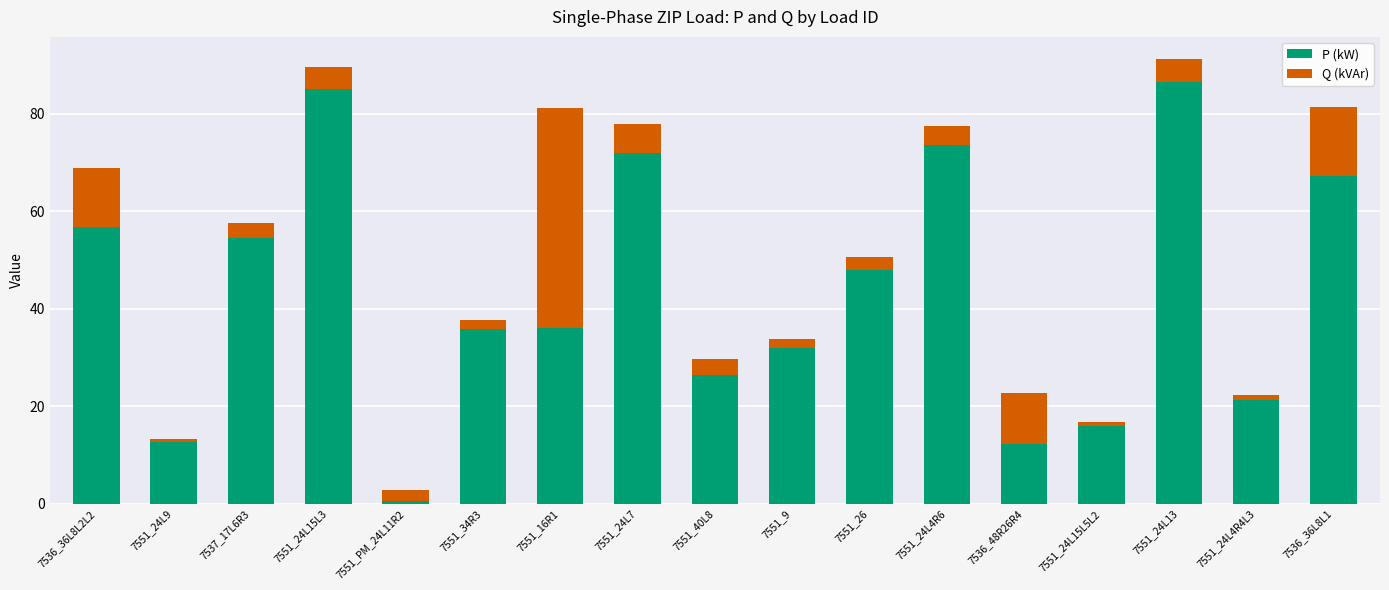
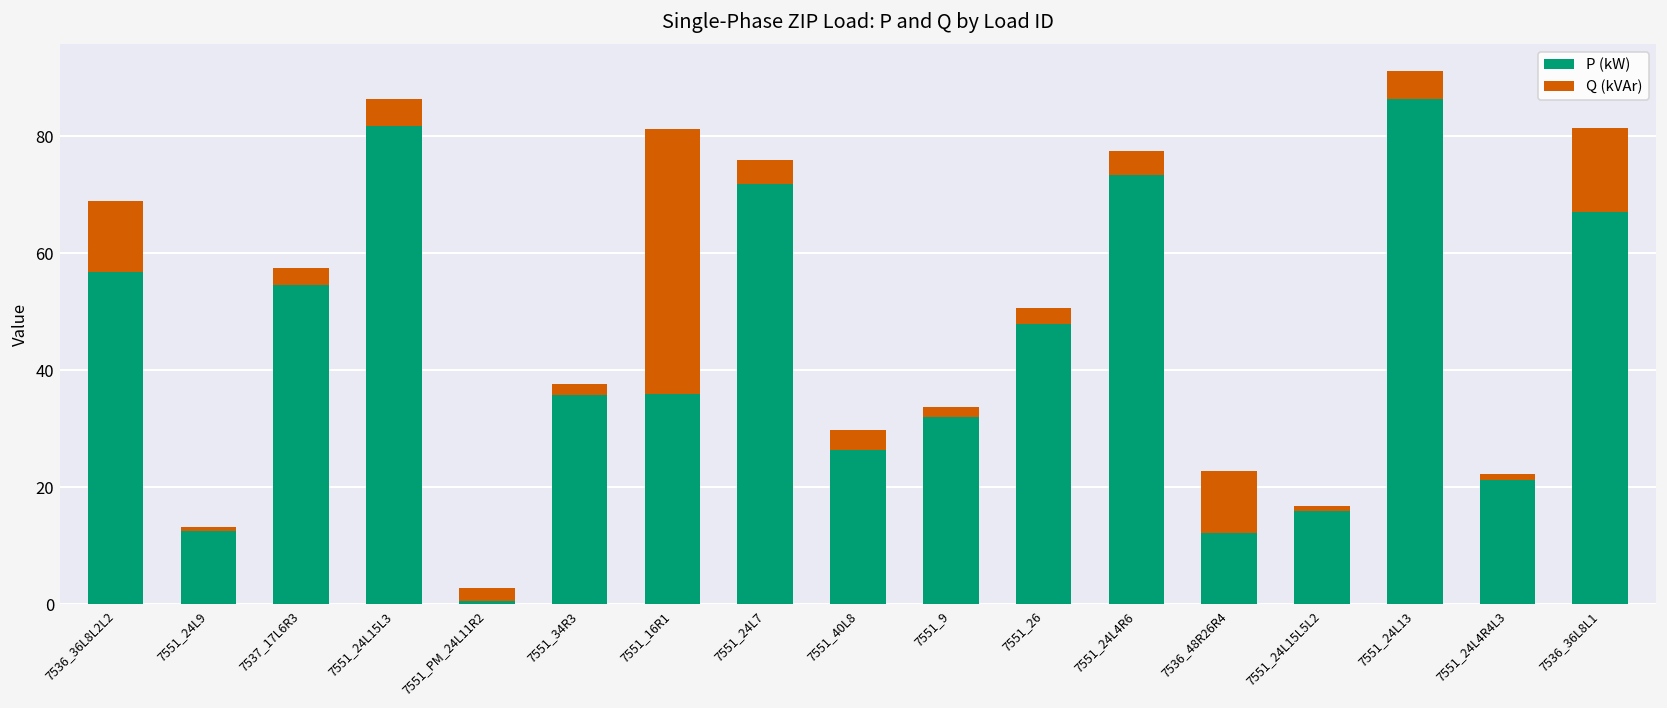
  {
    "P (kW)": {
      "7536_36L8L2L2": 57,
      "7551_24L9": 13,
      "7537_17L6R3": 55,
-     "7551_24L15L3": 85,
+     "7551_24L15L3": 82,
      "7551_PM_24L11R2": 1,
      "7551_34R3": 36,
      "7551_16R1": 36,
      "7551_24L7": 72,
      "7551_40L8": 26,
      "7551_9": 32,
      "7551_26": 48,
      "7551_24L4R6": 73,
      "7536_48R26R4": 12,
      "7551_24L15L5L2": 16,
      "7551_24L13": 86,
      "7551_24L4R4L3": 21,
      "7536_36L8L1": 67
    },
    "Q (kVAr)": {
      "7536_36L8L2L2": 12,
      "7551_24L9": 1,
      "7537_17L6R3": 3,
      "7551_24L15L3": 5,
      "7551_PM_24L11R2": 2,
      "7551_34R3": 2,
      "7551_16R1": 45,
-     "7551_24L7": 6,
+     "7551_24L7": 4,
      "7551_40L8": 3,
      "7551_9": 2,
      "7551_26": 3,
      "7551_24L4R6": 4,
      "7536_48R26R4": 11,
      "7551_24L15L5L2": 1,
      "7551_24L13": 5,
      "7551_24L4R4L3": 1,
      "7536_36L8L1": 14
    }
  }
